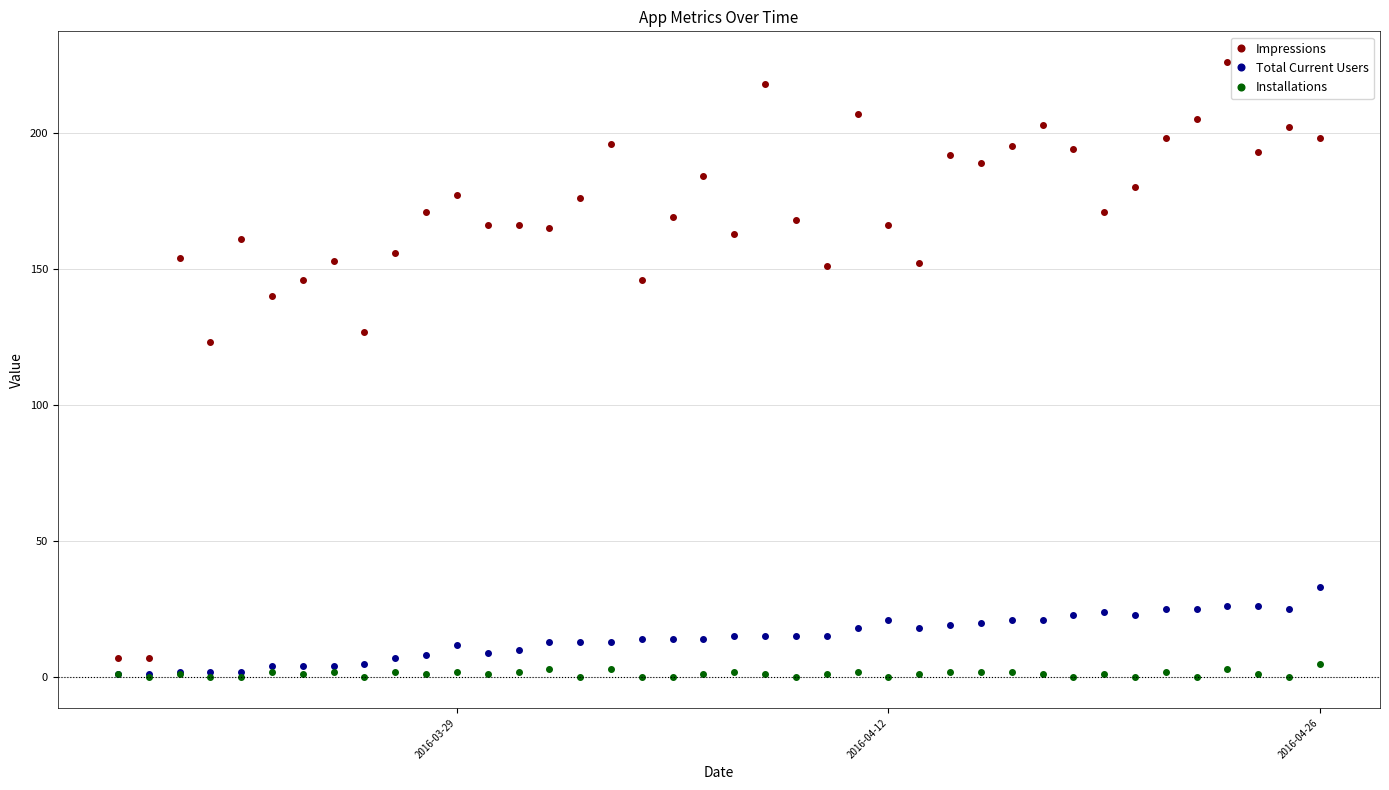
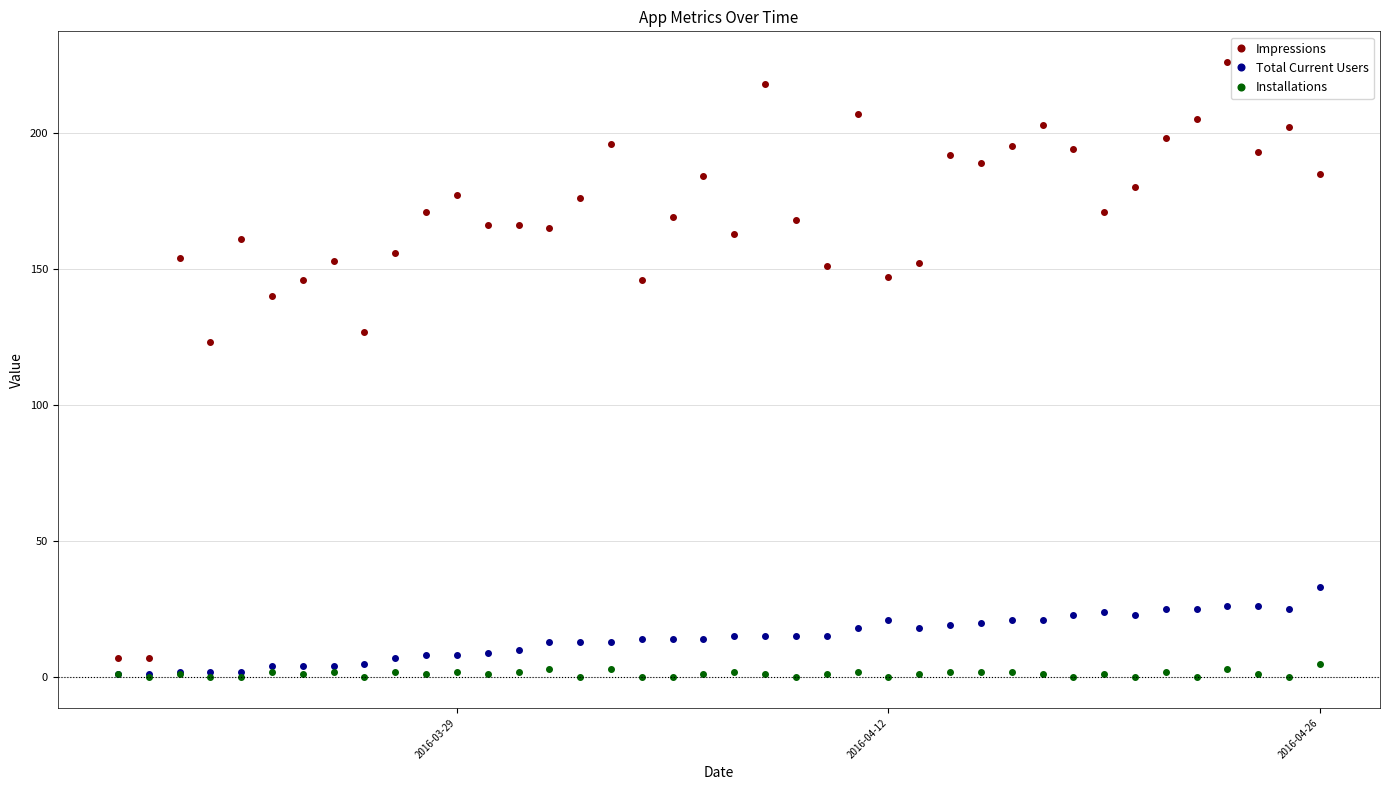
  {
    "Impressions": {
      "2016-03-29": 177,
-     "2016-04-12": 166,
-     "2016-04-26": 198
+     "2016-04-12": 147,
+     "2016-04-26": 185
    },
    "Total Current Users": {
-     "2016-03-29": 12,
+     "2016-03-29": 8,
      "2016-04-12": 21,
      "2016-04-26": 33
    },
    "Installations": {
      "2016-03-29": 2,
      "2016-04-12": 0,
      "2016-04-26": 5
    }
  }
